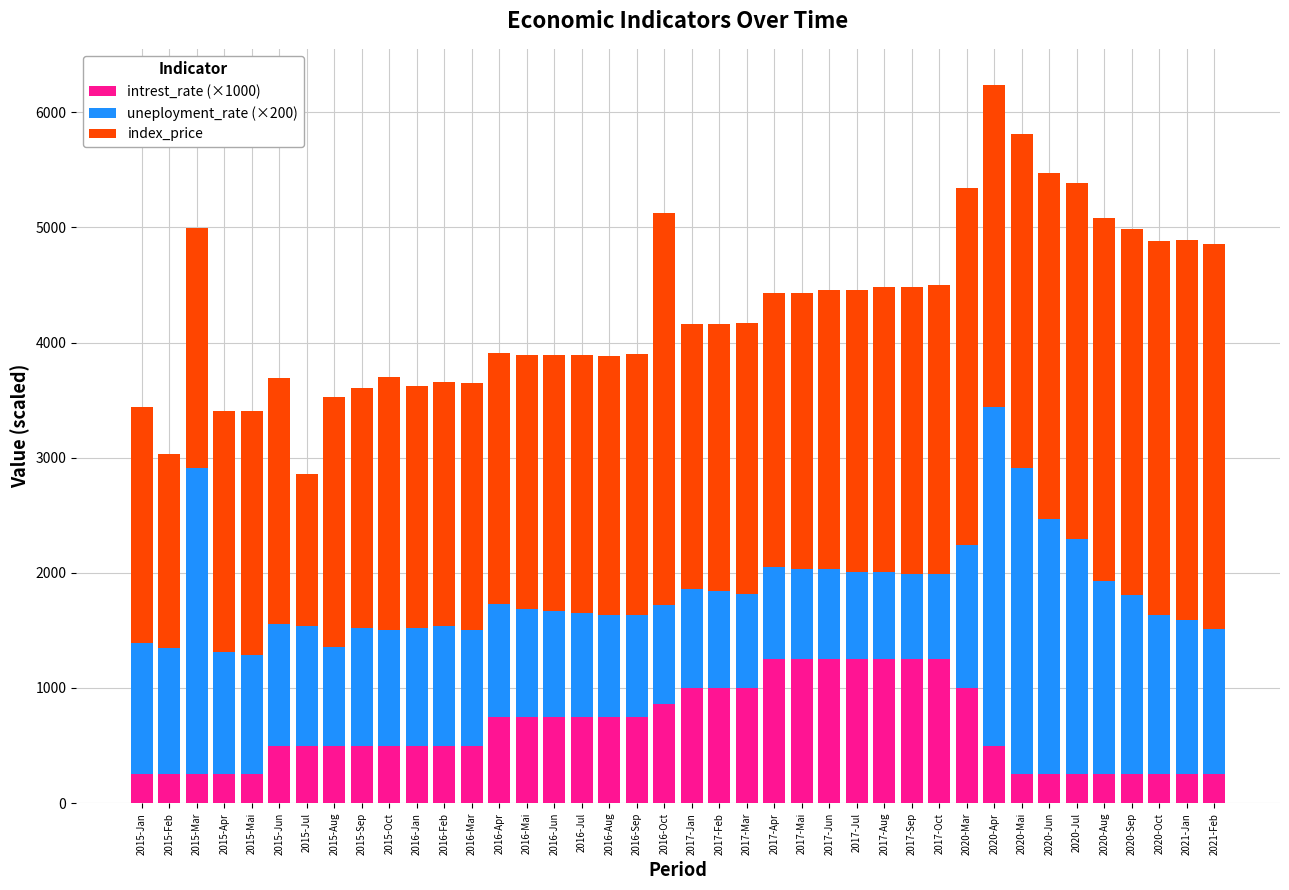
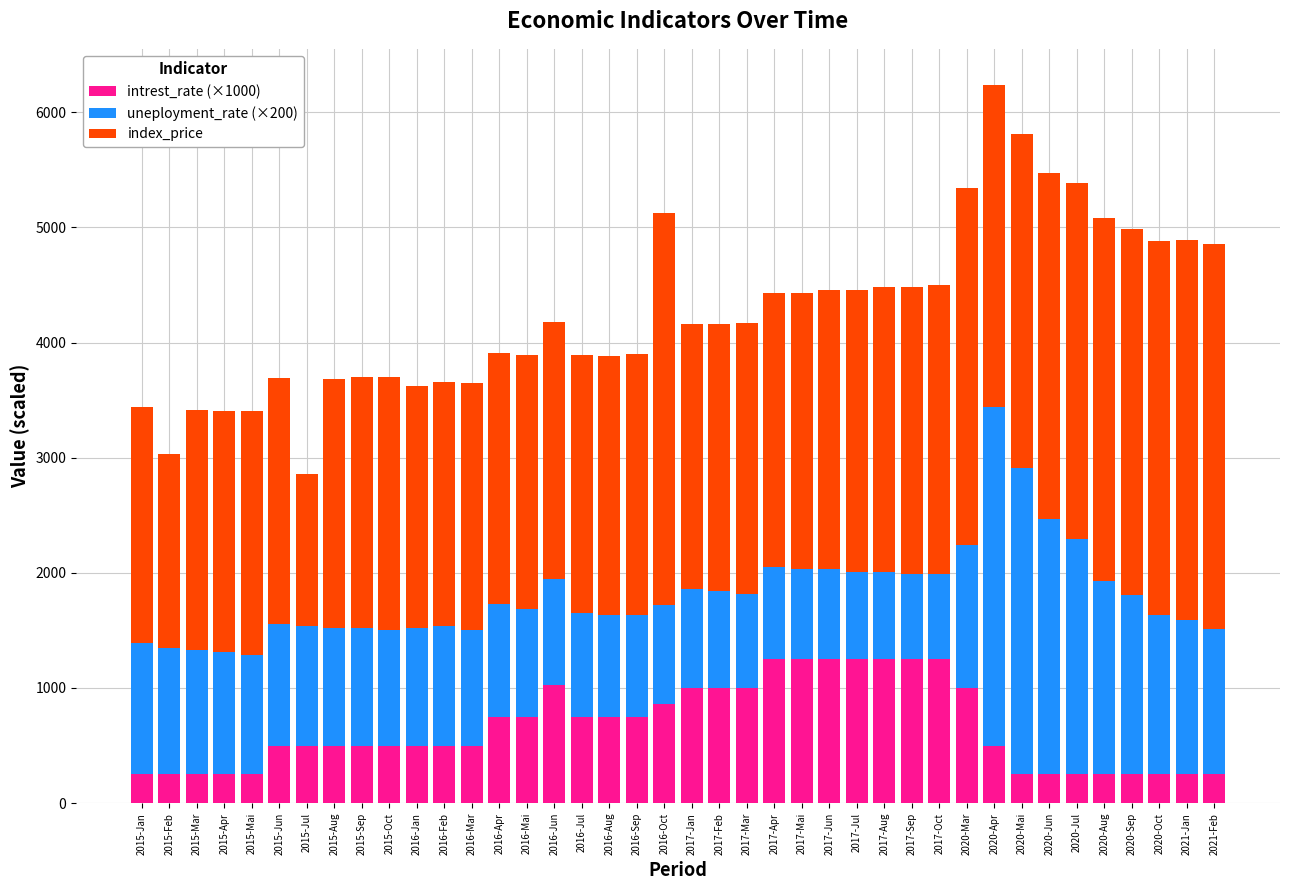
  {
    "intrest_rate (×1000)": {
      "2015-Jan": 250,
      "2015-Feb": 250,
      "2015-Mar": 250,
      "2015-Apr": 250,
      "2015-Mai": 250,
      "2015-Jun": 500,
      "2015-Jul": 500,
      "2015-Aug": 500,
      "2015-Sep": 500,
      "2015-Oct": 500,
      "2016-Jan": 500,
      "2016-Feb": 500,
      "2016-Mar": 500,
      "2016-Apr": 750,
      "2016-Mai": 750,
-     "2016-Jun": 750,
+     "2016-Jun": 1030,
      "2016-Jul": 750,
      "2016-Aug": 750,
      "2016-Sep": 750,
      "2016-Oct": 860,
      "2017-Jan": 1000,
      "2017-Feb": 1000,
      "2017-Mar": 1000,
      "2017-Apr": 1250,
      "2017-Mai": 1250,
      "2017-Jun": 1250,
      "2017-Jul": 1250,
      "2017-Aug": 1250,
      "2017-Sep": 1250,
      "2017-Oct": 1250,
      "2020-Mar": 1000,
      "2020-Apr": 500,
      "2020-Mai": 250,
      "2020-Jun": 250,
      "2020-Jul": 250,
      "2020-Aug": 250,
      "2020-Sep": 250,
      "2020-Oct": 250,
      "2021-Jan": 250,
      "2021-Feb": 250
    },
    "uneployment_rate (×200)": {
      "2015-Jan": 1140,
      "2015-Feb": 1100,
-     "2015-Mar": 2660,
+     "2015-Mar": 1080,
      "2015-Apr": 1060,
      "2015-Mai": 1040,
      "2015-Jun": 1060,
      "2015-Jul": 1040,
-     "2015-Aug": 860,
+     "2015-Aug": 1020,
      "2015-Sep": 1020,
      "2015-Oct": 1000,
      "2016-Jan": 1020,
      "2016-Feb": 1040,
      "2016-Mar": 1000,
      "2016-Apr": 980,
      "2016-Mai": 940,
      "2016-Jun": 920,
      "2016-Jul": 900,
      "2016-Aug": 880,
      "2016-Sep": 880,
      "2016-Oct": 860,
      "2017-Jan": 860,
      "2017-Feb": 840,
      "2017-Mar": 820,
      "2017-Apr": 800,
      "2017-Mai": 780,
      "2017-Jun": 780,
      "2017-Jul": 760,
      "2017-Aug": 760,
      "2017-Sep": 740,
      "2017-Oct": 740,
      "2020-Mar": 1240,
      "2020-Apr": 2940,
      "2020-Mai": 2660,
      "2020-Jun": 2220,
      "2020-Jul": 2040,
      "2020-Aug": 1680,
      "2020-Sep": 1560,
      "2020-Oct": 1380,
      "2021-Jan": 1340,
      "2021-Feb": 1260
    },
    "index_price": {
      "2015-Jan": 2050,
      "2015-Feb": 1680,
      "2015-Mar": 2090,
      "2015-Apr": 2100,
      "2015-Mai": 2120,
      "2015-Jun": 2130,
      "2015-Jul": 1320,
      "2015-Aug": 2170,
-     "2015-Sep": 2080,
+     "2015-Sep": 2180,
      "2015-Oct": 2200,
      "2016-Jan": 2100,
      "2016-Feb": 2120,
      "2016-Mar": 2150,
      "2016-Apr": 2180,
      "2016-Mai": 2200,
      "2016-Jun": 2230,
      "2016-Jul": 2240,
      "2016-Aug": 2260,
      "2016-Sep": 2270,
      "2016-Oct": 3410,
      "2017-Jan": 2300,
      "2017-Feb": 2330,
      "2017-Mar": 2350,
      "2017-Apr": 2380,
      "2017-Mai": 2400,
      "2017-Jun": 2430,
      "2017-Jul": 2450,
      "2017-Aug": 2480,
      "2017-Sep": 2490,
      "2017-Oct": 2510,
      "2020-Mar": 3100,
      "2020-Apr": 2800,
      "2020-Mai": 2900,
      "2020-Jun": 3000,
      "2020-Jul": 3100,
      "2020-Aug": 3150,
      "2020-Sep": 3180,
      "2020-Oct": 3250,
      "2021-Jan": 3300,
      "2021-Feb": 3350
    }
  }
